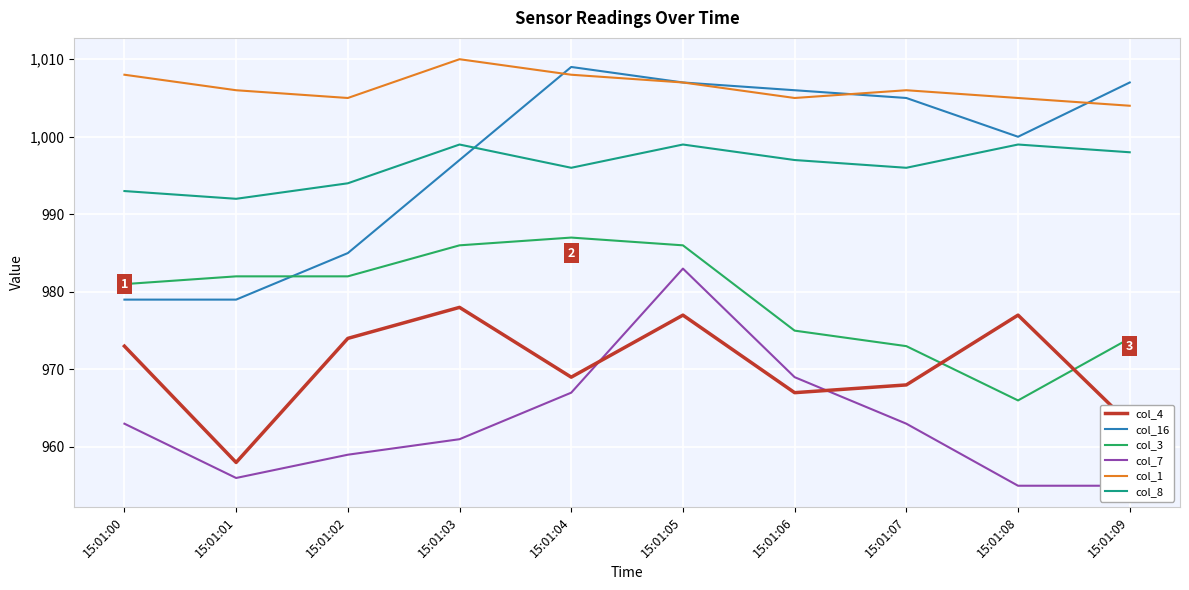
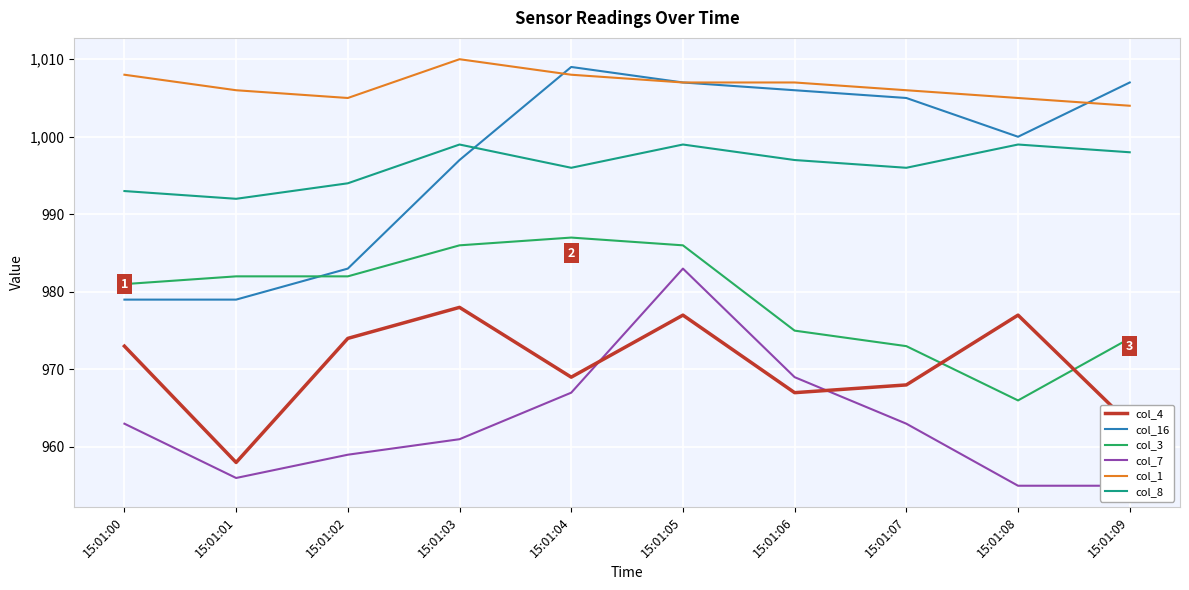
  {
    "col_4": {
      "15:01:00": "973",
      "15:01:01": "958",
      "15:01:02": "974",
      "15:01:03": "978",
      "15:01:04": "969",
      "15:01:05": "977",
      "15:01:06": "967",
      "15:01:07": "968",
      "15:01:08": "977"
    },
    "col_16": {
      "15:01:00": "979",
      "15:01:01": "979",
-     "15:01:02": "985",
+     "15:01:02": "983",
      "15:01:03": "997",
      "15:01:04": "1,009",
      "15:01:06": "1,006",
      "15:01:07": "1,005",
      "15:01:08": "1,000",
      "15:01:09": "1,007"
    },
    "col_7": {
      "15:01:00": "963",
      "15:01:01": "956",
      "15:01:02": "959",
      "15:01:03": "961",
      "15:01:04": "967",
      "15:01:05": "983",
      "15:01:06": "969",
      "15:01:07": "963",
      "15:01:08": "955"
    },
    "col_1": {
      "15:01:00": "1,008",
      "15:01:01": "1,006",
      "15:01:02": "1,005",
      "15:01:03": "1,010",
      "15:01:04": "1,008",
-     "15:01:06": "1,005",
+     "15:01:06": "1,007",
      "15:01:07": "1,006",
      "15:01:08": "1,005",
      "15:01:09": "1,004"
    }
  }
